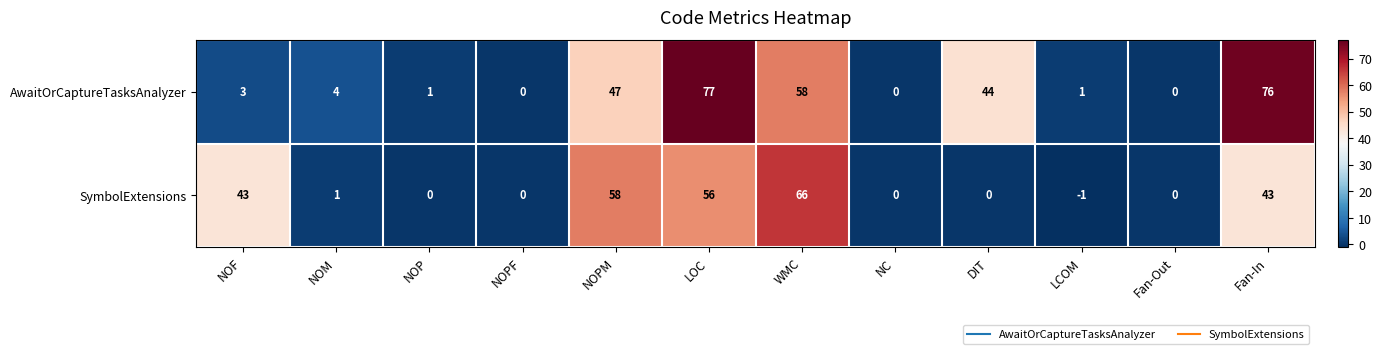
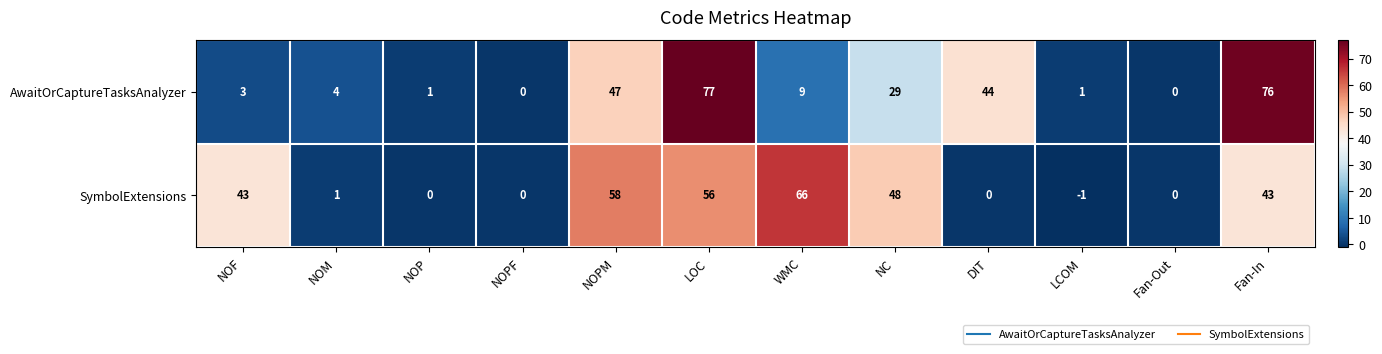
  {
    "AwaitOrCaptureTasksAnalyzer": {
      "NOF": 3,
      "NOM": 4,
      "NOP": 1,
      "NOPF": 0,
      "NOPM": 47,
      "LOC": 77,
-     "WMC": 58,
-     "NC": 0,
+     "WMC": 9,
+     "NC": 29,
      "DIT": 44,
      "LCOM": 1,
      "Fan-Out": 0,
      "Fan-In": 76
    },
    "SymbolExtensions": {
      "NOF": 43,
      "NOM": 1,
      "NOP": 0,
      "NOPF": 0,
      "NOPM": 58,
      "LOC": 56,
      "WMC": 66,
-     "NC": 0,
+     "NC": 48,
      "DIT": 0,
      "LCOM": -1,
      "Fan-Out": 0,
      "Fan-In": 43
    }
  }
